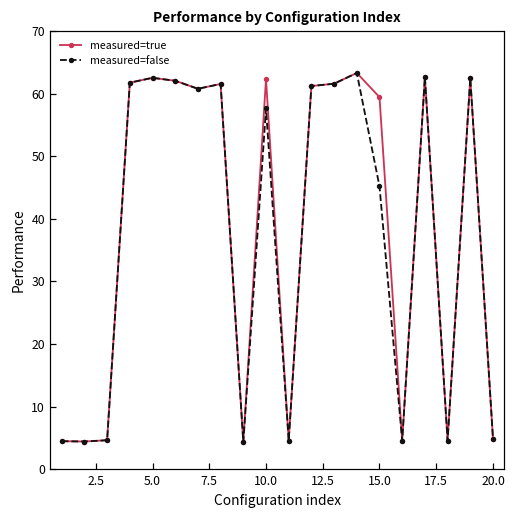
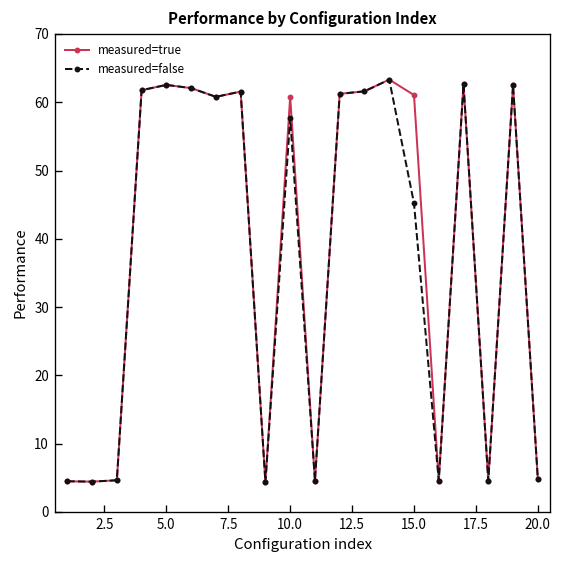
  {
    "measured=true": {
-     "10.0": 62,
-     "15.0": 59
+     "10.0": 61,
+     "15.0": 61
    },
    "measured=false": {
      "10.0": 58,
      "15.0": 45
    }
  }
